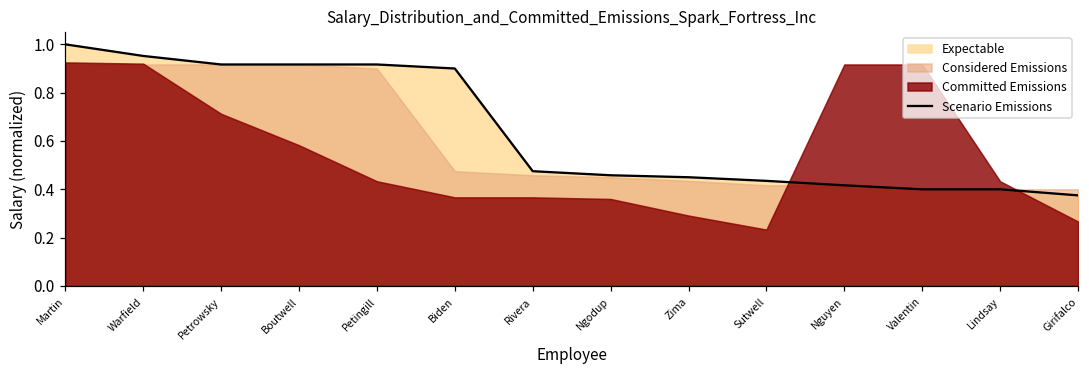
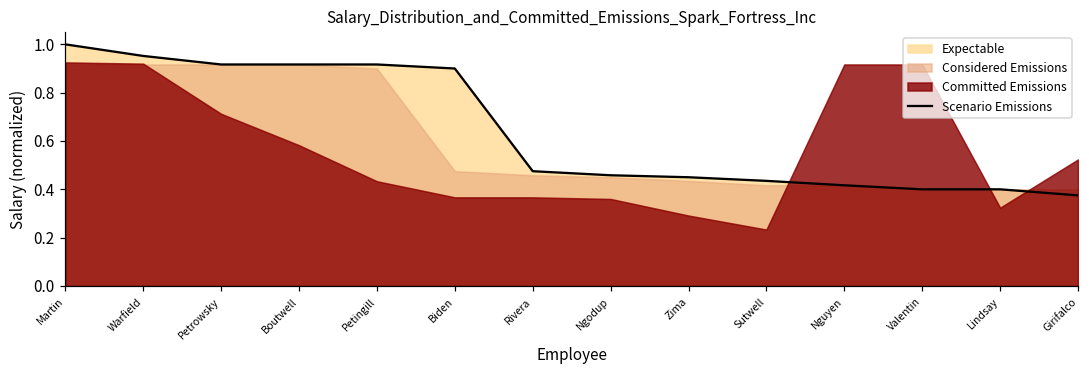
  {
    "Committed Emissions": {
      "Petrowsky": 0.71,
      "Boutwell": 0.58,
      "Petingill": 0.43,
      "Biden": 0.37,
      "Rivera": 0.37,
      "Ngodup": 0.36,
      "Zima": 0.29,
      "Sutwell": 0.23,
      "Nguyen": 0.92,
-     "Lindsay": 0.43,
-     "Girifalco": 0.27
+     "Lindsay": 0.32,
+     "Girifalco": 0.52
    }
  }
